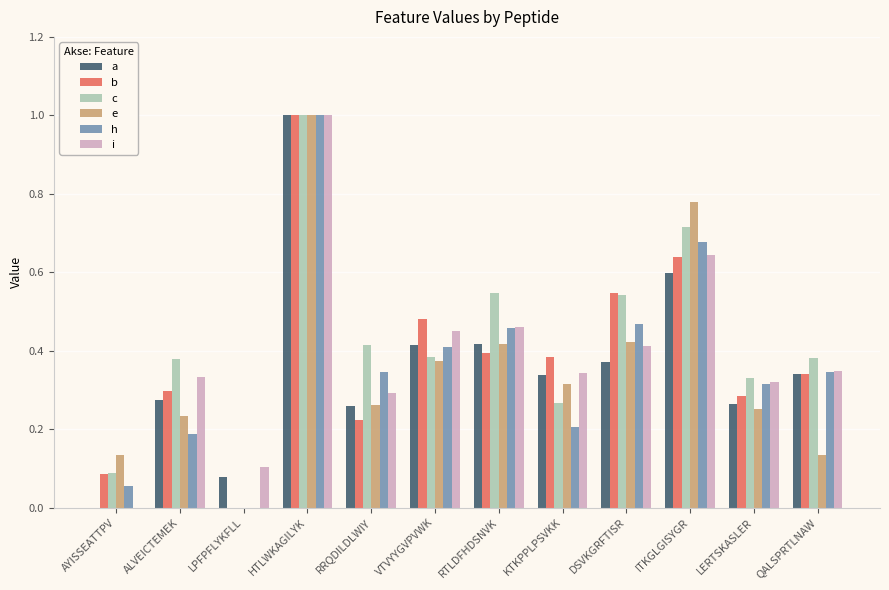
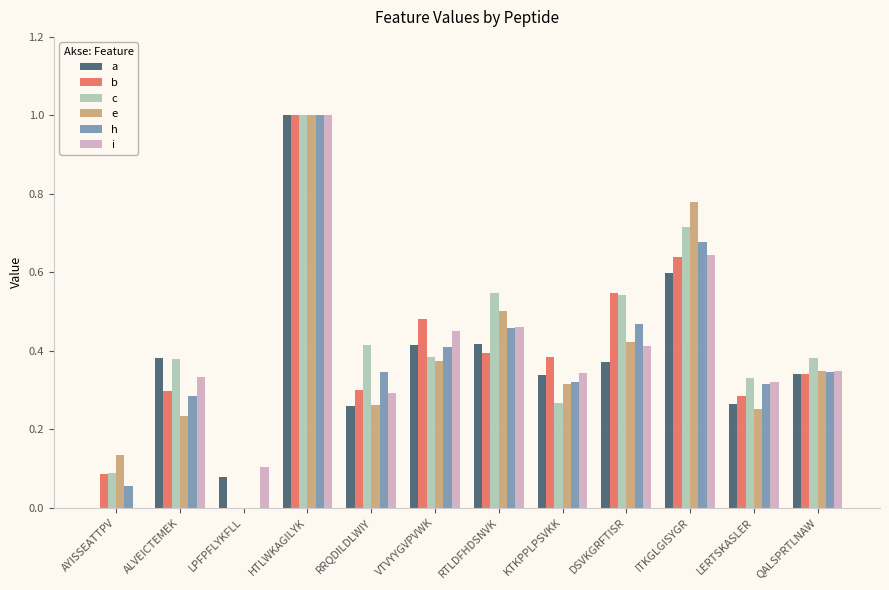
  {
    "a": {
      "AYISSEATTPV": 0.00,
-     "ALVEICTEMEK": 0.27,
+     "ALVEICTEMEK": 0.38,
      "LPFPFLYKFLL": 0.08,
      "HTLWKAGILYK": 1.00,
      "RRQDILDLWIY": 0.26,
      "VTVYYGVPVWK": 0.41,
      "RTLDFHDSNVK": 0.42,
      "KTKPPLPSVKK": 0.34,
      "DSVKGRFTISR": 0.37,
      "ITKGLGISYGR": 0.60,
      "LERTSKASLER": 0.26,
      "QALSPRTLNAW": 0.34
    },
    "b": {
      "AYISSEATTPV": 0.09,
      "ALVEICTEMEK": 0.30,
      "LPFPFLYKFLL": 0.00,
      "HTLWKAGILYK": 1.00,
-     "RRQDILDLWIY": 0.22,
+     "RRQDILDLWIY": 0.30,
      "VTVYYGVPVWK": 0.48,
      "RTLDFHDSNVK": 0.39,
      "KTKPPLPSVKK": 0.38,
      "DSVKGRFTISR": 0.55,
      "ITKGLGISYGR": 0.64,
      "LERTSKASLER": 0.28,
      "QALSPRTLNAW": 0.34
    },
    "e": {
      "AYISSEATTPV": 0.13,
      "ALVEICTEMEK": 0.23,
      "LPFPFLYKFLL": 0.00,
      "HTLWKAGILYK": 1.00,
      "RRQDILDLWIY": 0.26,
      "VTVYYGVPVWK": 0.37,
-     "RTLDFHDSNVK": 0.42,
+     "RTLDFHDSNVK": 0.50,
      "KTKPPLPSVKK": 0.32,
      "DSVKGRFTISR": 0.42,
      "ITKGLGISYGR": 0.78,
      "LERTSKASLER": 0.25,
-     "QALSPRTLNAW": 0.13
+     "QALSPRTLNAW": 0.35
    },
    "h": {
      "AYISSEATTPV": 0.05,
-     "ALVEICTEMEK": 0.19,
+     "ALVEICTEMEK": 0.28,
      "LPFPFLYKFLL": 0.00,
      "HTLWKAGILYK": 1.00,
      "RRQDILDLWIY": 0.35,
      "VTVYYGVPVWK": 0.41,
      "RTLDFHDSNVK": 0.46,
-     "KTKPPLPSVKK": 0.21,
+     "KTKPPLPSVKK": 0.32,
      "DSVKGRFTISR": 0.47,
      "ITKGLGISYGR": 0.68,
      "LERTSKASLER": 0.32,
      "QALSPRTLNAW": 0.35
    }
  }
